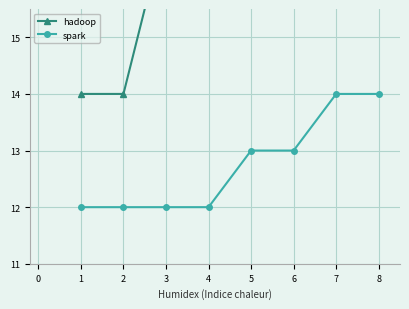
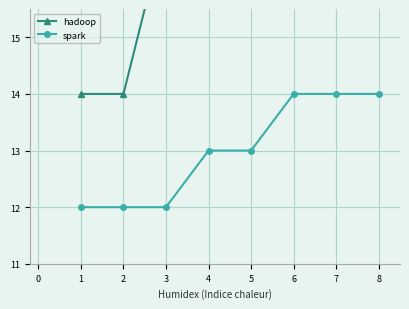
  {
    "hadoop": {
      "1": 14,
      "2": 14
    },
    "spark": {
      "1": 12,
      "2": 12,
      "3": 12,
-     "4": 12,
+     "4": 13,
      "5": 13,
-     "6": 13,
+     "6": 14,
      "7": 14,
      "8": 14
    }
  }
